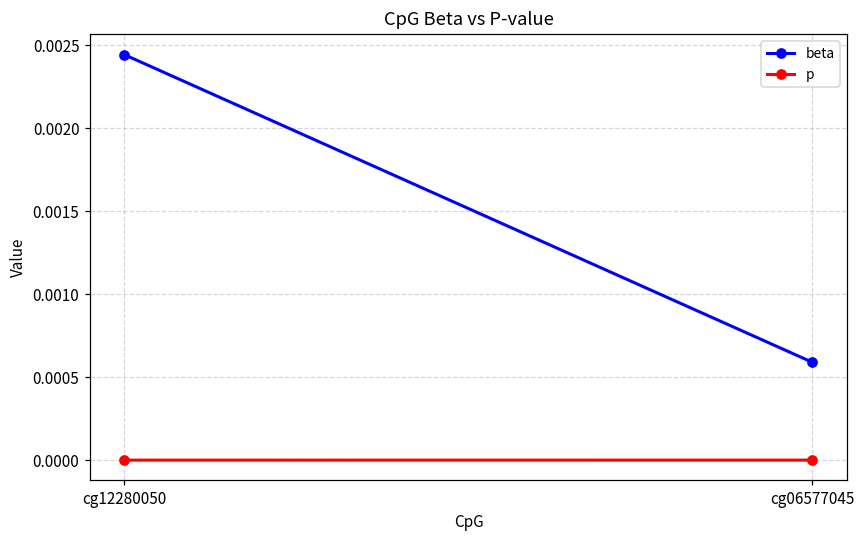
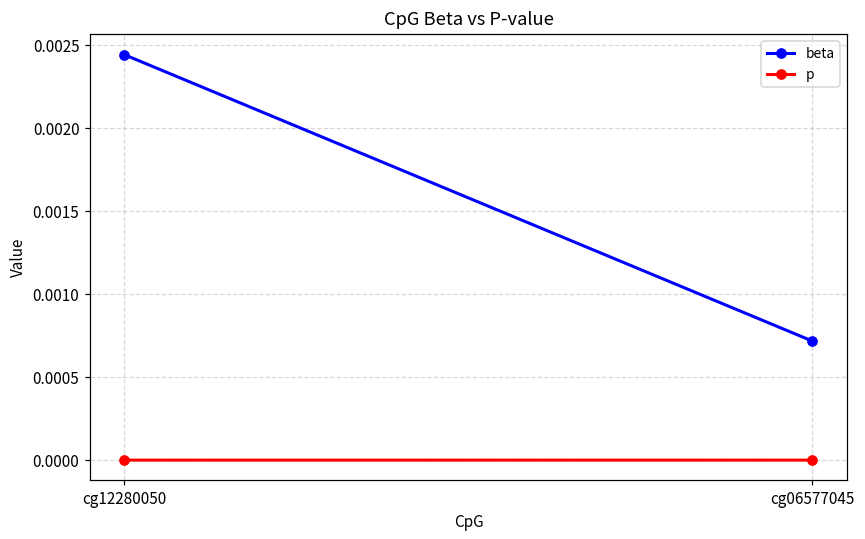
  {
    "beta": {
      "cg12280050": 0.00244,
-     "cg06577045": 0.00059
+     "cg06577045": 0.00072
    },
    "p": {
      "cg12280050": 0.00000,
      "cg06577045": 0.00000
    }
  }
